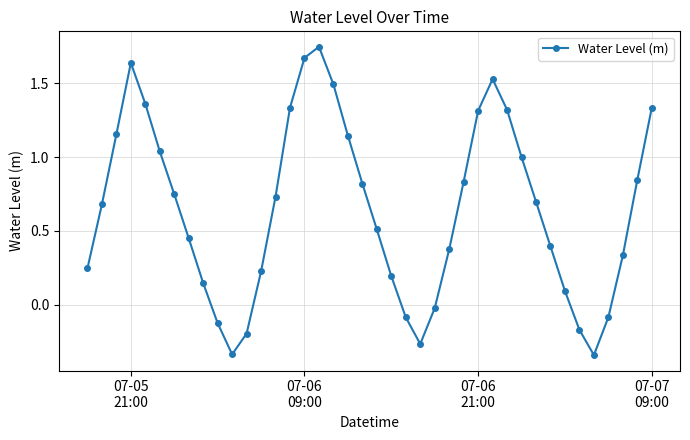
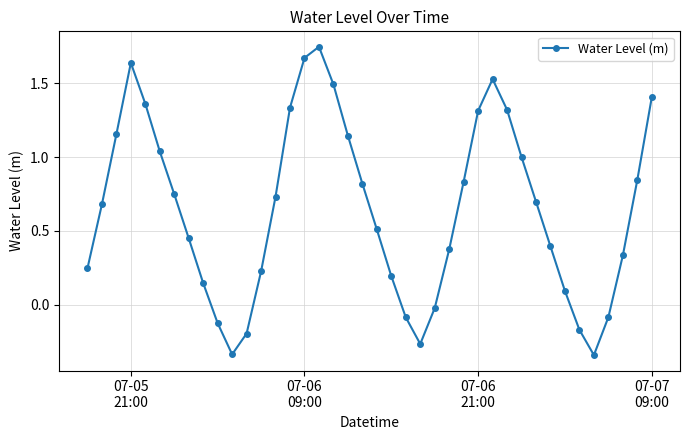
  {
    "07-05 21:00": 1.64,
    "07-06 09:00": 1.67,
    "07-06 21:00": 1.31,
-   "07-07 09:00": 1.33
+   "07-07 09:00": 1.40
  }
